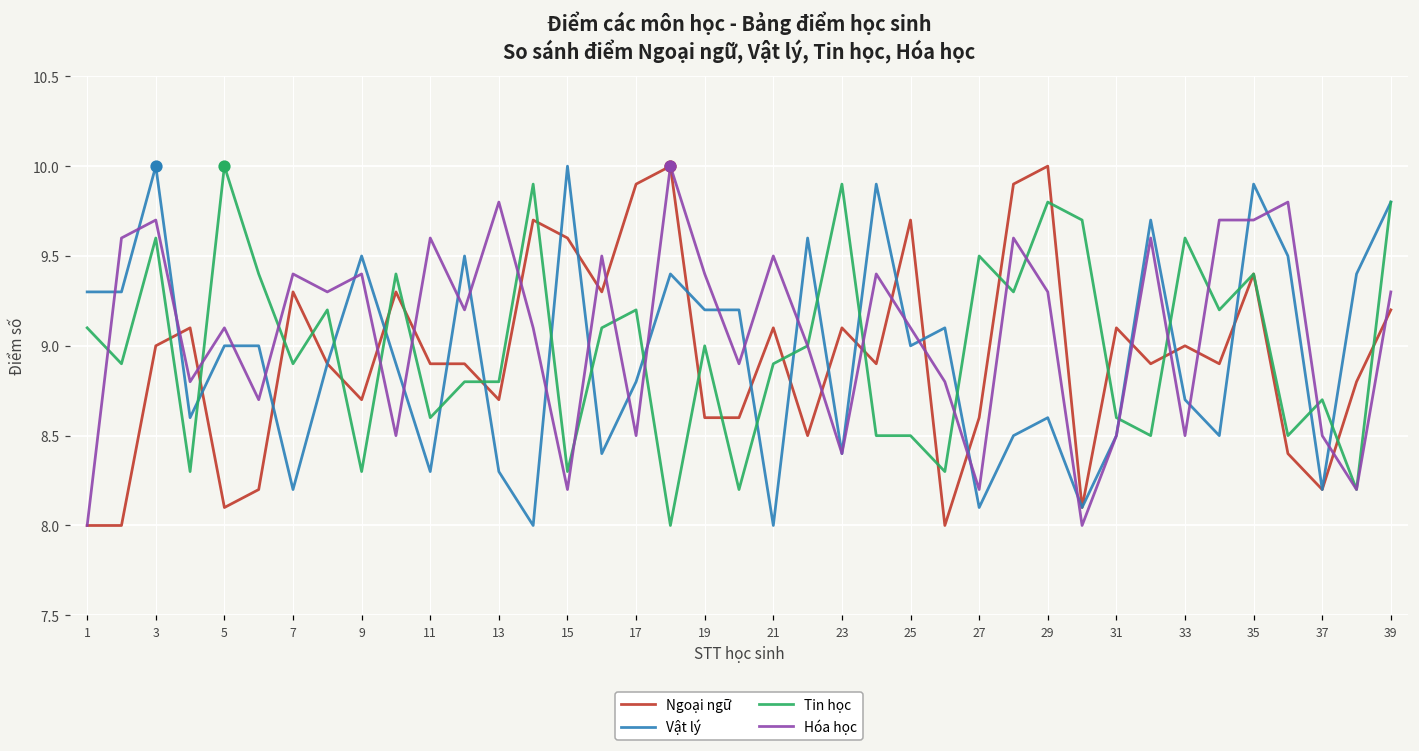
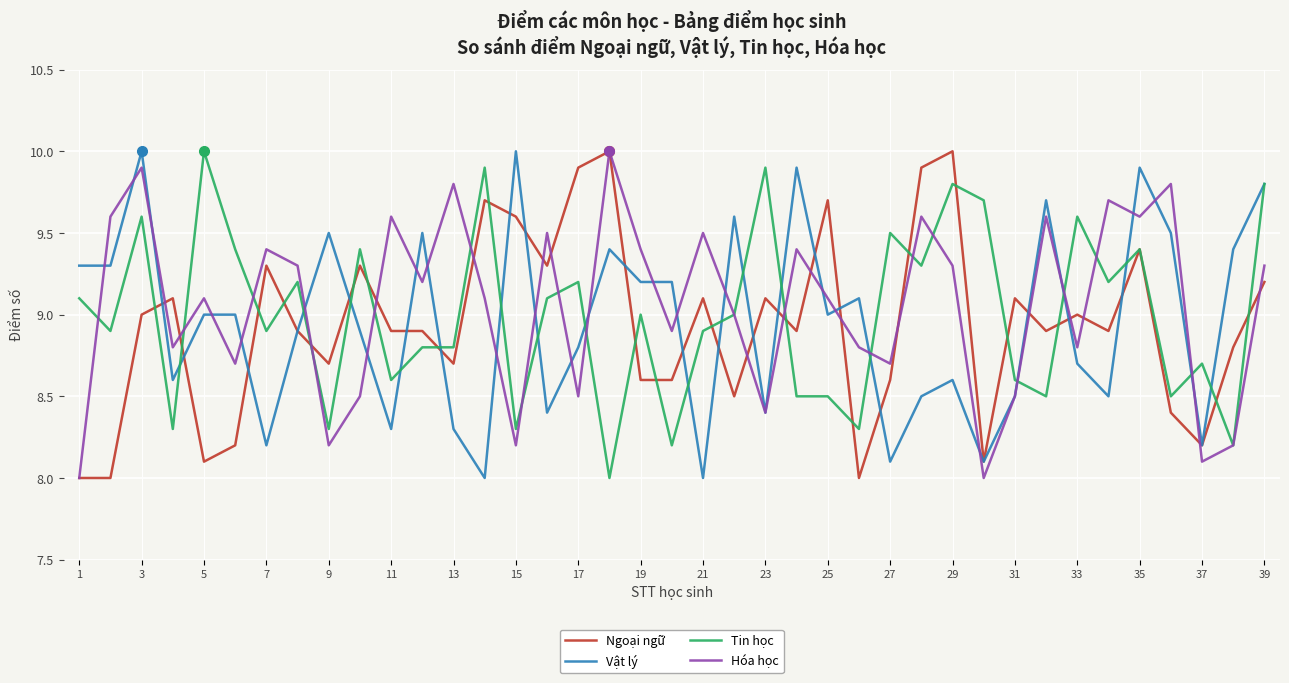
  {
    "Hóa học": {
-     "3": 9.7,
+     "3": 9.9,
      "5": 9.1,
      "7": 9.4,
-     "9": 9.4,
+     "9": 8.2,
      "11": 9.6,
      "13": 9.8,
      "15": 8.2,
      "17": 8.5,
      "19": 9.4,
      "21": 9.5,
      "25": 9.1,
-     "27": 8.2,
+     "27": 8.7,
      "29": 9.3,
-     "33": 8.5,
-     "35": 9.7,
-     "37": 8.5,
+     "33": 8.8,
+     "35": 9.6,
+     "37": 8.1,
      "39": 9.3
    }
  }
